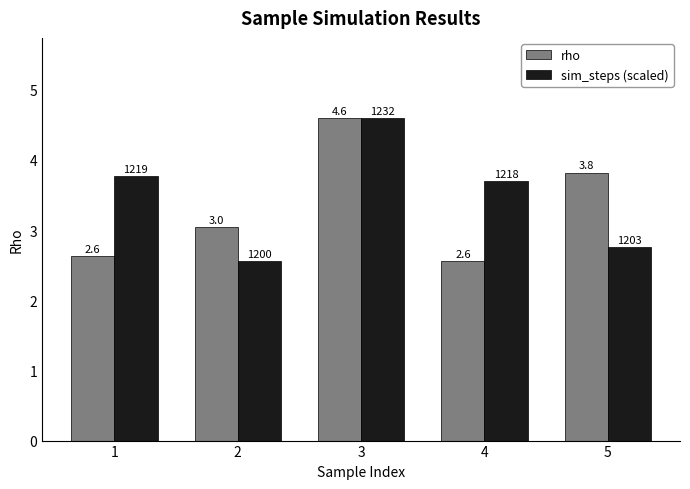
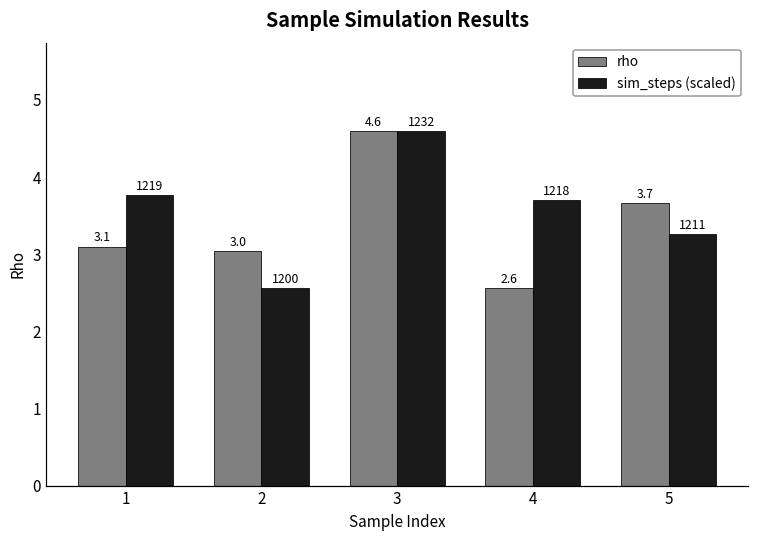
  {
    "rho": {
-     "1": 2.6,
+     "1": 3.1,
      "2": 3.0,
      "3": 4.6,
      "4": 2.6,
-     "5": 3.8
+     "5": 3.7
    },
    "sim_steps (scaled)": {
-     "5": 1203
+     "5": 1211
    }
  }
